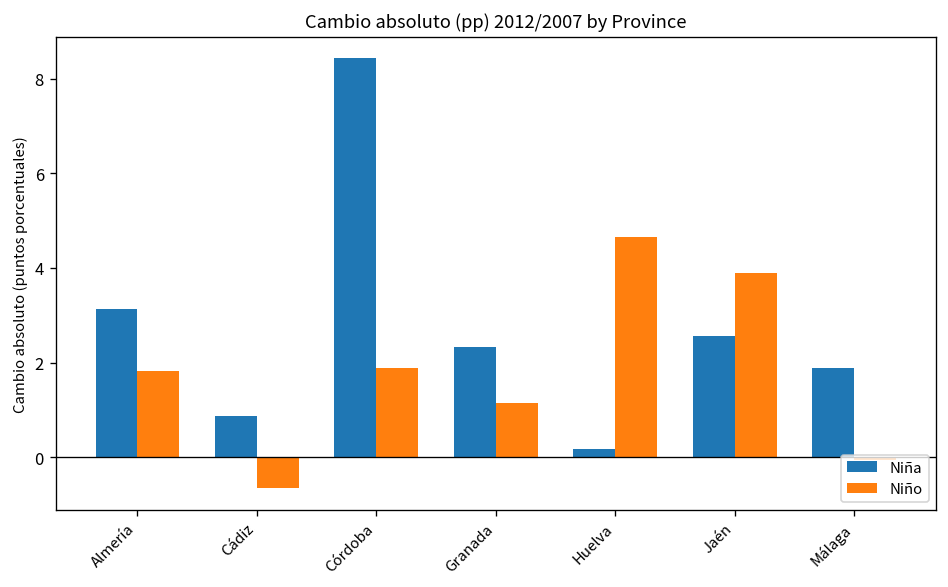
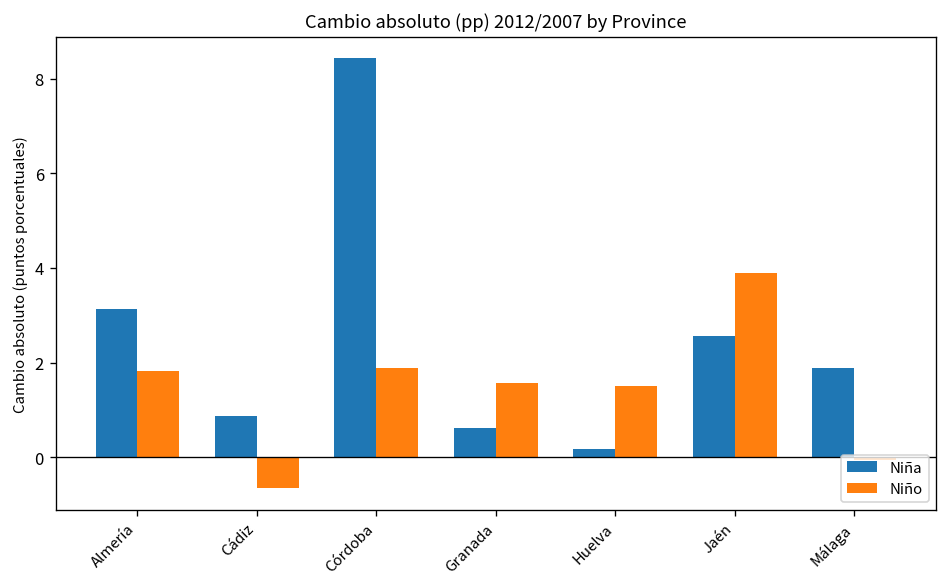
  {
    "Niña": {
      "Almería": 3.1,
      "Cádiz": 0.9,
      "Córdoba": 8.4,
-     "Granada": 2.3,
+     "Granada": 0.6,
      "Huelva": 0.2,
      "Jaén": 2.6,
      "Málaga": 1.9
    },
    "Niño": {
      "Almería": 1.8,
      "Cádiz": -0.7,
      "Córdoba": 1.9,
-     "Granada": 1.1,
-     "Huelva": 4.7,
+     "Granada": 1.6,
+     "Huelva": 1.5,
      "Jaén": 3.9
    }
  }
